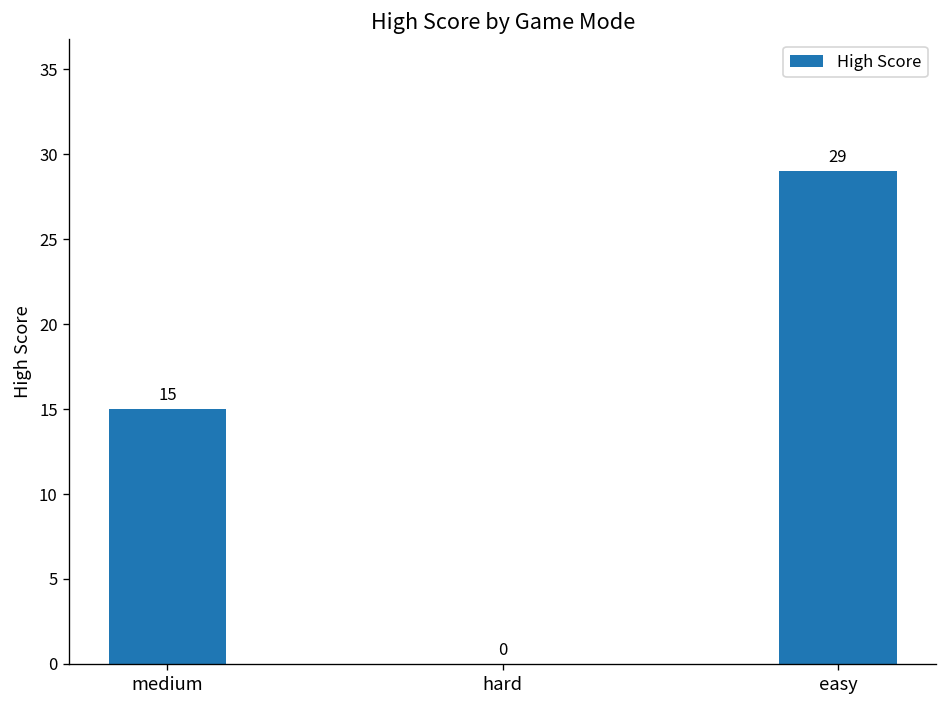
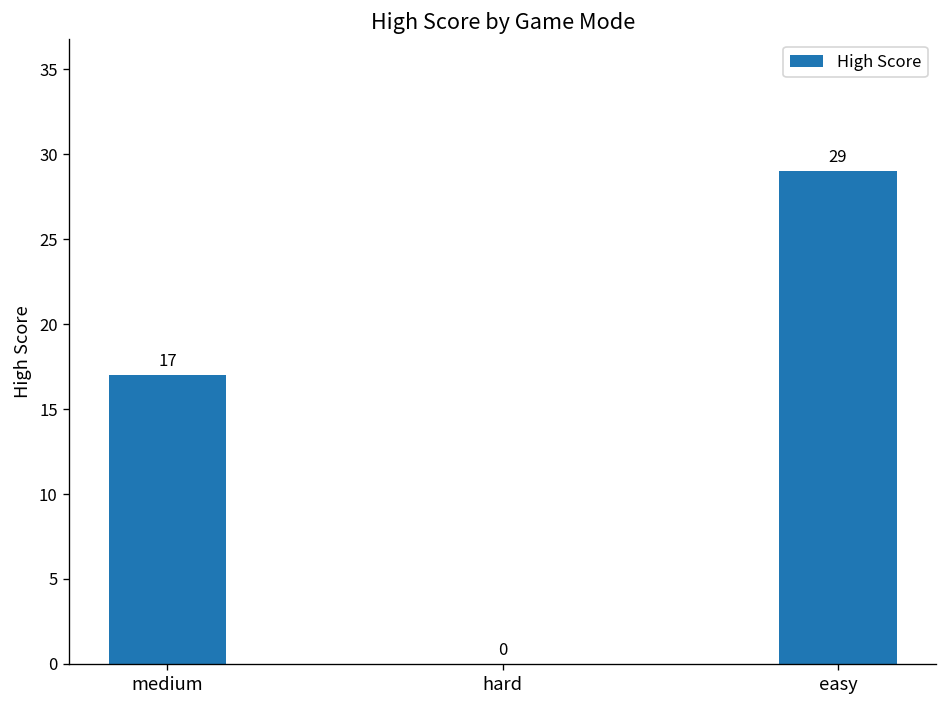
  {
-   "medium": 15,
+   "medium": 17,
    "hard": 0,
    "easy": 29
  }
